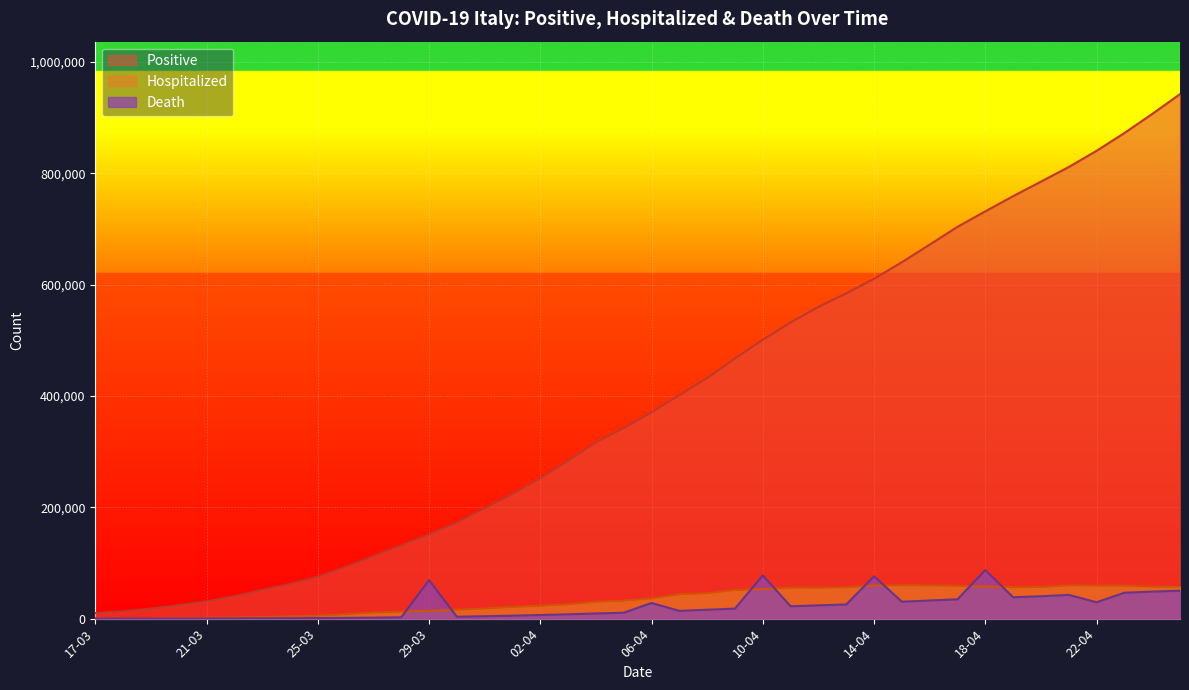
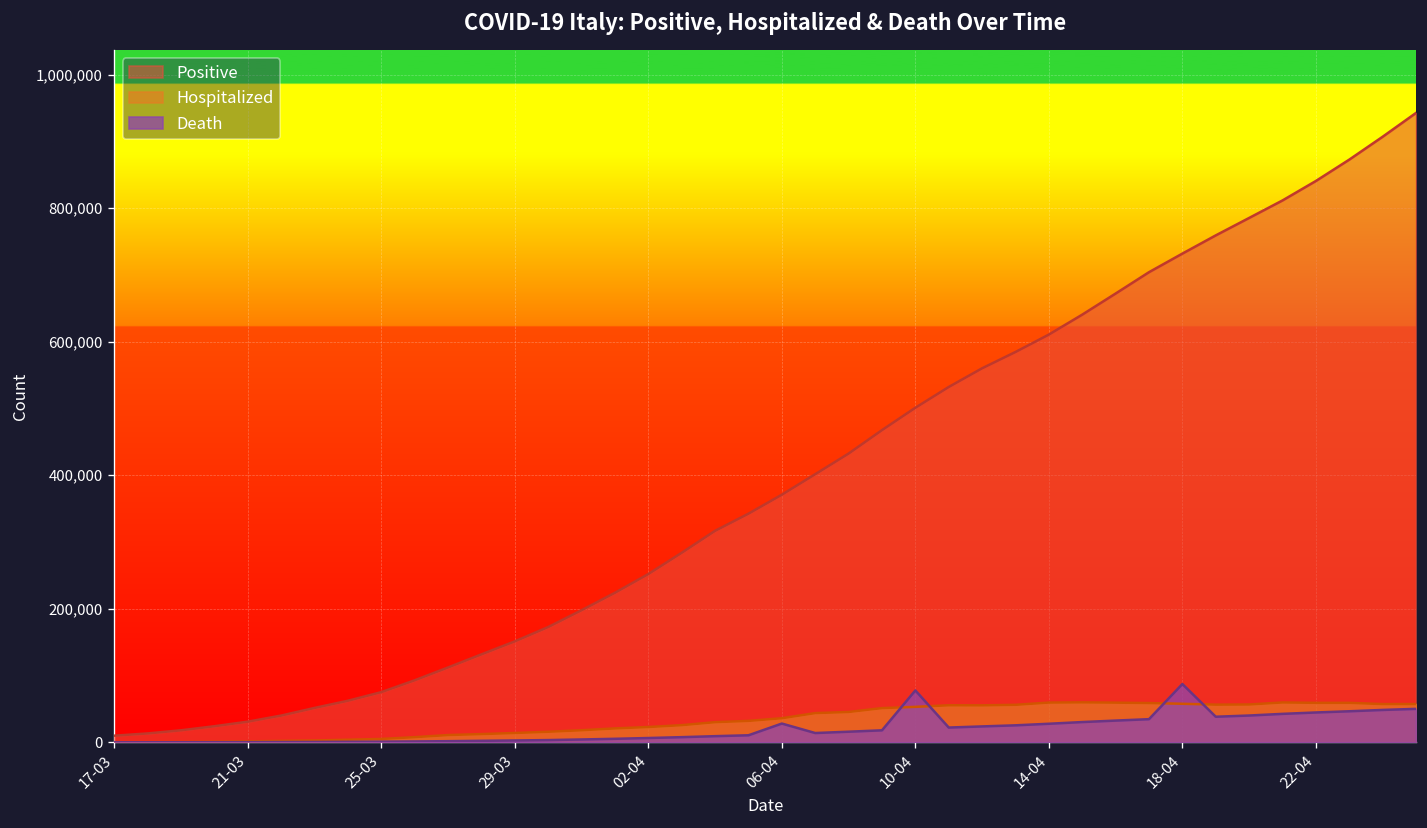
  {
    "Death": {
-     "29-03": "70,000",
+     "29-03": "0",
      "02-04": "10,000",
      "06-04": "30,000",
      "10-04": "80,000",
-     "14-04": "80,000",
+     "14-04": "30,000",
      "18-04": "90,000",
-     "22-04": "30,000"
+     "22-04": "40,000"
    }
  }
